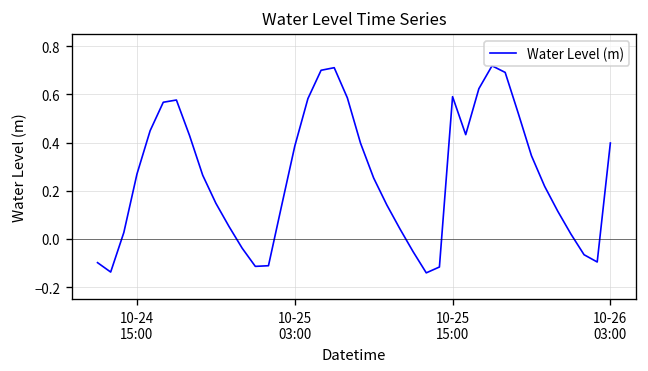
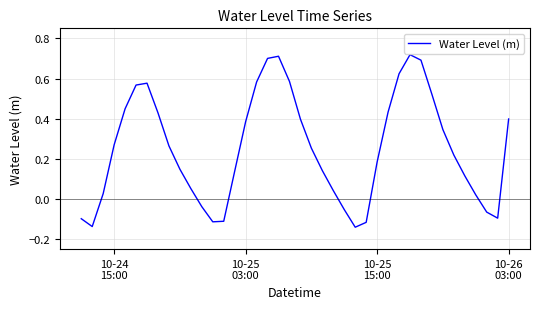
  {
    "10-24 15:00": 0.27,
    "10-25 03:00": 0.39,
-   "10-25 15:00": 0.59,
+   "10-25 15:00": 0.18,
    "10-26 03:00": 0.40
  }
